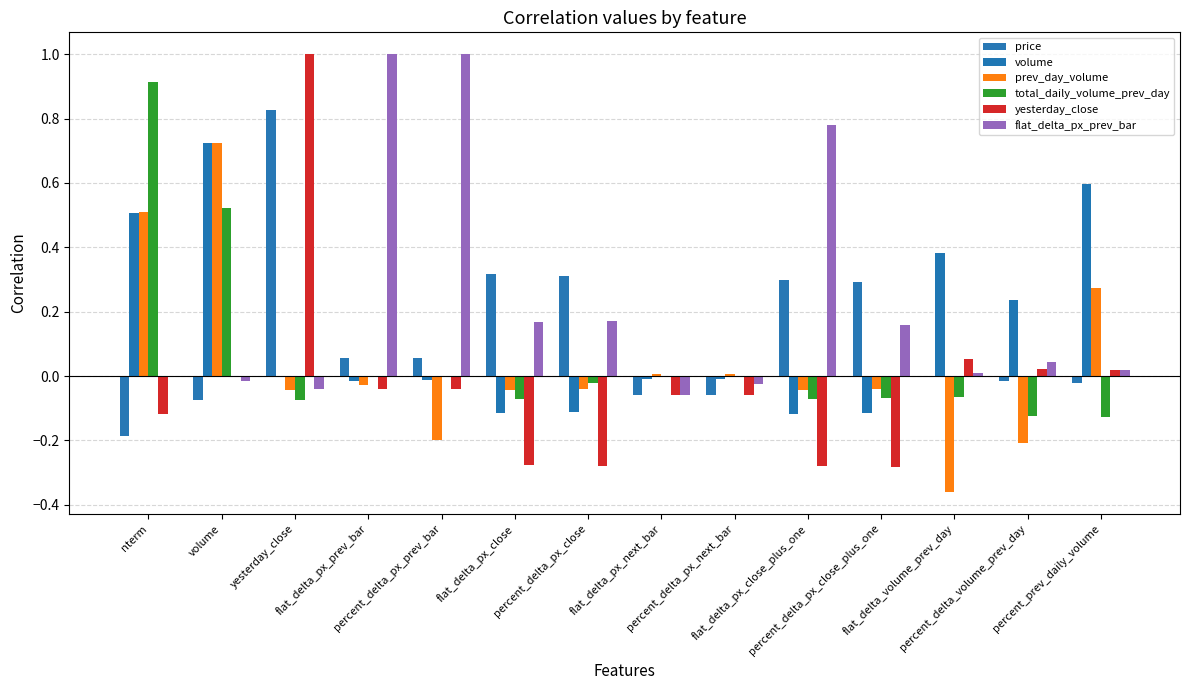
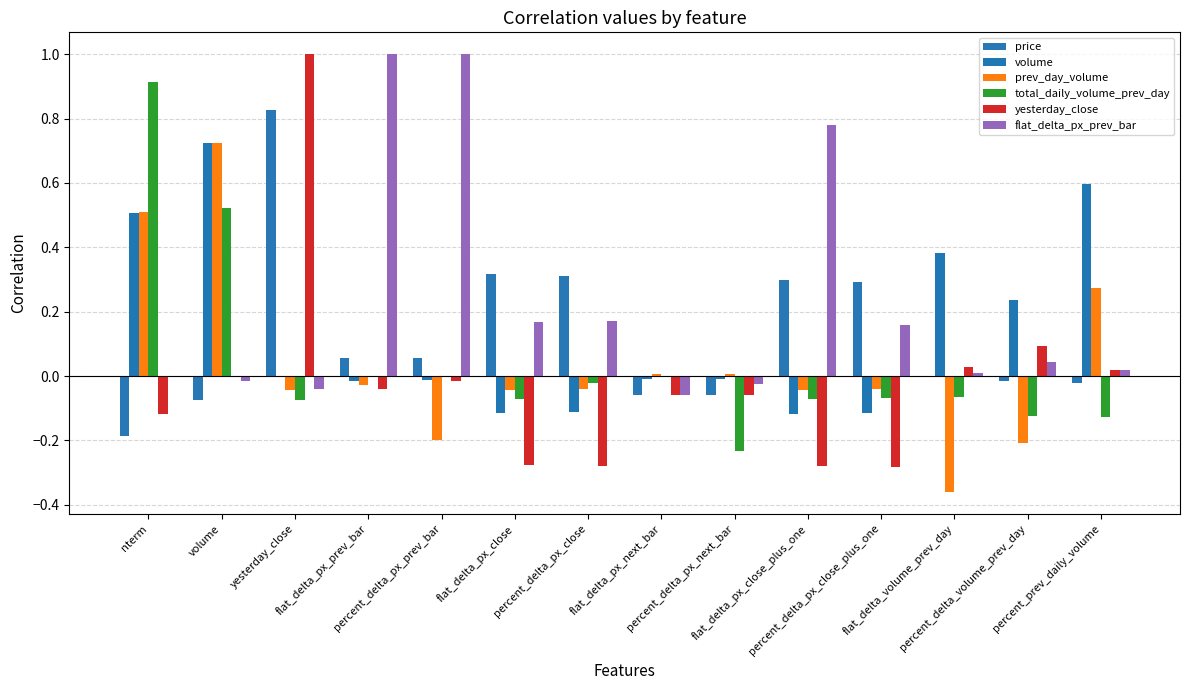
  {
    "prev_day_volume": {
      "nterm": 0.51,
      "volume": 0.73,
      "yesterday_close": -0.04,
      "flat_delta_px_prev_bar": -0.03,
      "percent_delta_px_prev_bar": -0.20,
      "flat_delta_px_close": -0.04,
      "percent_delta_px_close": -0.04,
      "flat_delta_px_close_plus_one": -0.04,
      "percent_delta_px_close_plus_one": -0.04,
      "flat_delta_volume_prev_day": -0.36,
      "percent_delta_volume_prev_day": -0.21,
      "percent_prev_daily_volume": 0.27
    },
    "total_daily_volume_prev_day": {
      "nterm": 0.91,
      "volume": 0.52,
      "yesterday_close": -0.08,
      "flat_delta_px_close": -0.07,
      "percent_delta_px_close": -0.02,
-     "percent_delta_px_next_bar": 0.00,
+     "percent_delta_px_next_bar": -0.23,
      "flat_delta_px_close_plus_one": -0.07,
      "percent_delta_px_close_plus_one": -0.07,
      "flat_delta_volume_prev_day": -0.07,
      "percent_delta_volume_prev_day": -0.12,
      "percent_prev_daily_volume": -0.13
    },
    "yesterday_close": {
      "nterm": -0.12,
      "yesterday_close": 1.00,
      "flat_delta_px_prev_bar": -0.04,
-     "percent_delta_px_prev_bar": -0.04,
+     "percent_delta_px_prev_bar": -0.01,
      "flat_delta_px_close": -0.27,
      "percent_delta_px_close": -0.28,
      "flat_delta_px_next_bar": -0.06,
      "percent_delta_px_next_bar": -0.06,
      "flat_delta_px_close_plus_one": -0.28,
      "percent_delta_px_close_plus_one": -0.28,
-     "flat_delta_volume_prev_day": 0.05,
-     "percent_delta_volume_prev_day": 0.02,
+     "flat_delta_volume_prev_day": 0.03,
+     "percent_delta_volume_prev_day": 0.09,
      "percent_prev_daily_volume": 0.02
    },
    "flat_delta_px_prev_bar": {
      "volume": -0.01,
      "yesterday_close": -0.04,
      "flat_delta_px_prev_bar": 1.00,
      "percent_delta_px_prev_bar": 1.00,
      "flat_delta_px_close": 0.17,
      "percent_delta_px_close": 0.17,
      "flat_delta_px_next_bar": -0.06,
      "percent_delta_px_next_bar": -0.02,
      "flat_delta_px_close_plus_one": 0.78,
      "percent_delta_px_close_plus_one": 0.16,
      "flat_delta_volume_prev_day": 0.01,
      "percent_delta_volume_prev_day": 0.04,
      "percent_prev_daily_volume": 0.02
    }
  }
